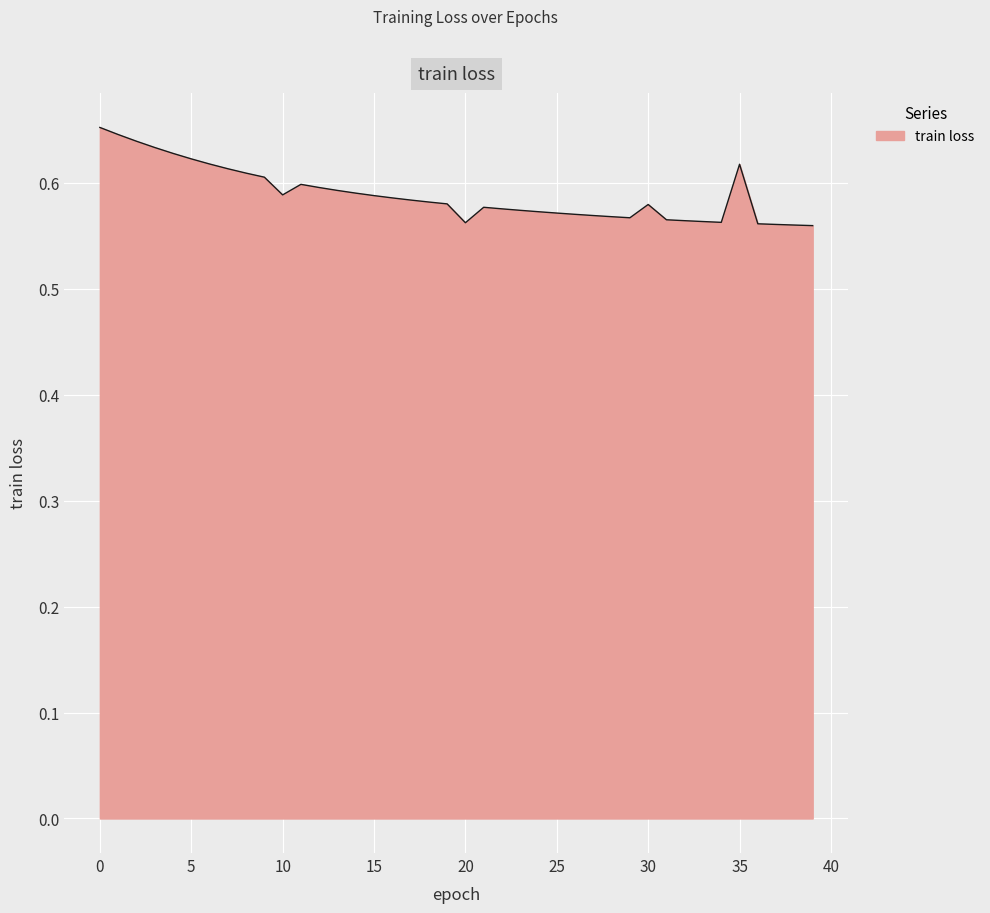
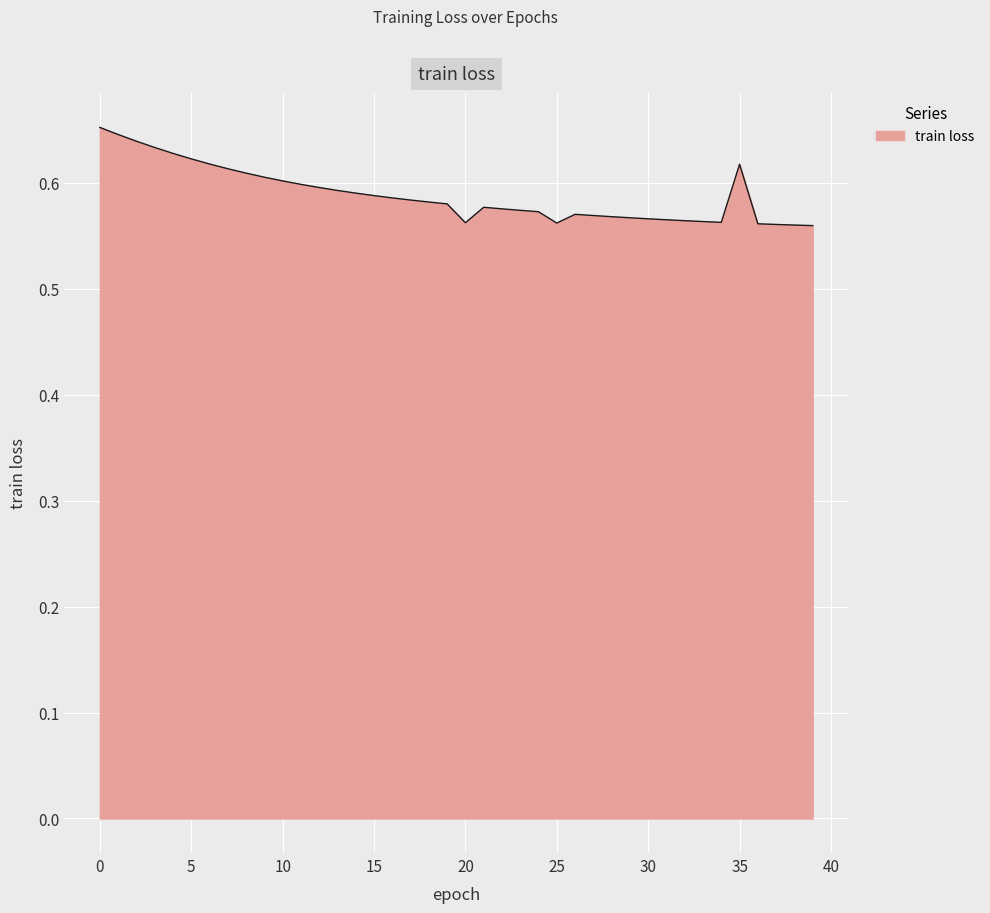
  {
    "0": 0.652,
    "5": 0.623,
-   "10": 0.589,
+   "10": 0.602,
    "15": 0.588,
    "20": 0.562,
-   "25": 0.572,
-   "30": 0.580,
+   "25": 0.562,
+   "30": 0.566,
    "35": 0.618
  }
